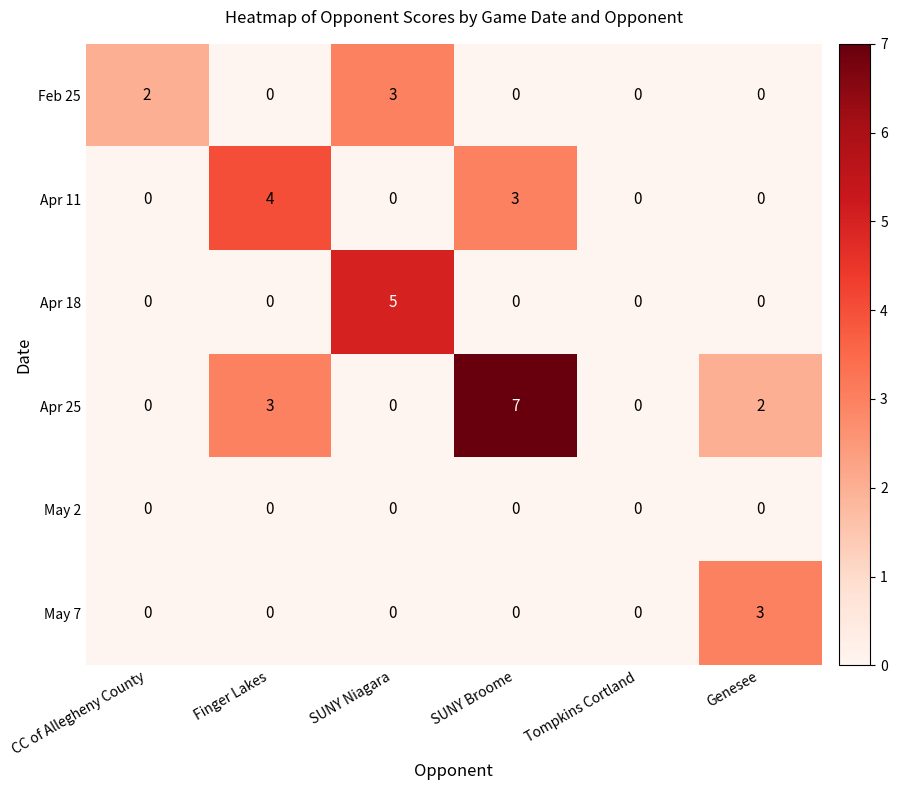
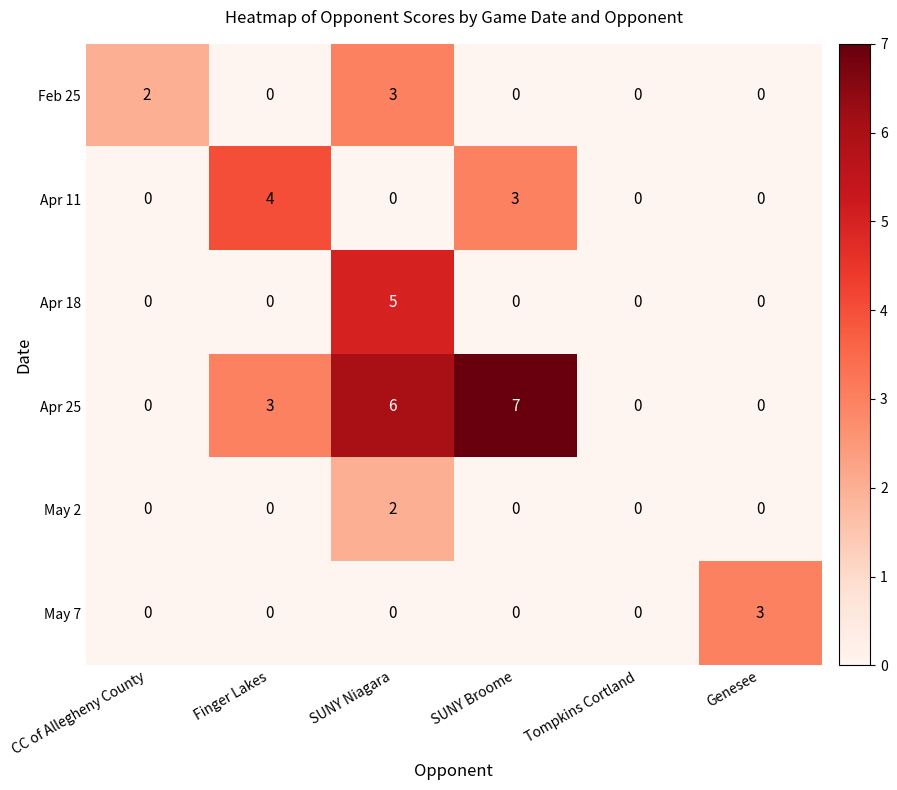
  {
    "Feb 25": {
      "CC of Allegheny County": 2,
      "Finger Lakes": 0,
      "SUNY Niagara": 3,
      "SUNY Broome": 0,
      "Tompkins Cortland": 0,
      "Genesee": 0
    },
    "Apr 11": {
      "CC of Allegheny County": 0,
      "Finger Lakes": 4,
      "SUNY Niagara": 0,
      "SUNY Broome": 3,
      "Tompkins Cortland": 0,
      "Genesee": 0
    },
    "Apr 18": {
      "CC of Allegheny County": 0,
      "Finger Lakes": 0,
      "SUNY Niagara": 5,
      "SUNY Broome": 0,
      "Tompkins Cortland": 0,
      "Genesee": 0
    },
    "Apr 25": {
      "CC of Allegheny County": 0,
      "Finger Lakes": 3,
-     "SUNY Niagara": 0,
+     "SUNY Niagara": 6,
      "SUNY Broome": 7,
      "Tompkins Cortland": 0,
-     "Genesee": 2
+     "Genesee": 0
    },
    "May 2": {
      "CC of Allegheny County": 0,
      "Finger Lakes": 0,
-     "SUNY Niagara": 0,
+     "SUNY Niagara": 2,
      "SUNY Broome": 0,
      "Tompkins Cortland": 0,
      "Genesee": 0
    },
    "May 7": {
      "CC of Allegheny County": 0,
      "Finger Lakes": 0,
      "SUNY Niagara": 0,
      "SUNY Broome": 0,
      "Tompkins Cortland": 0,
      "Genesee": 3
    }
  }
